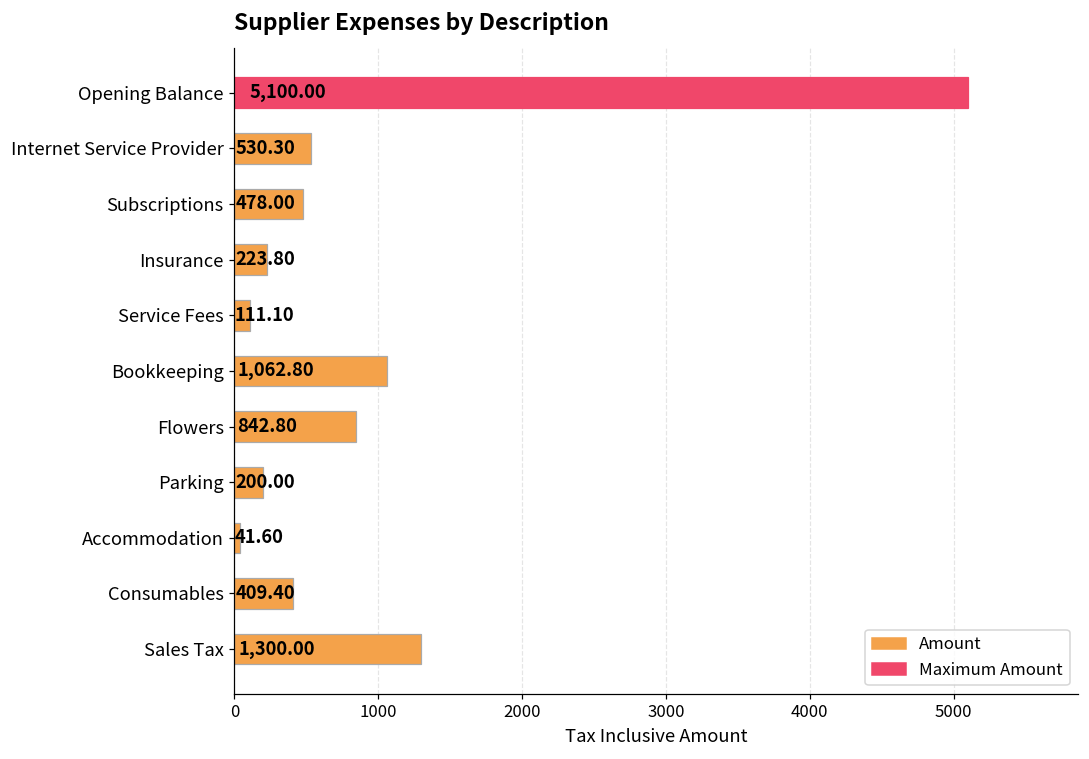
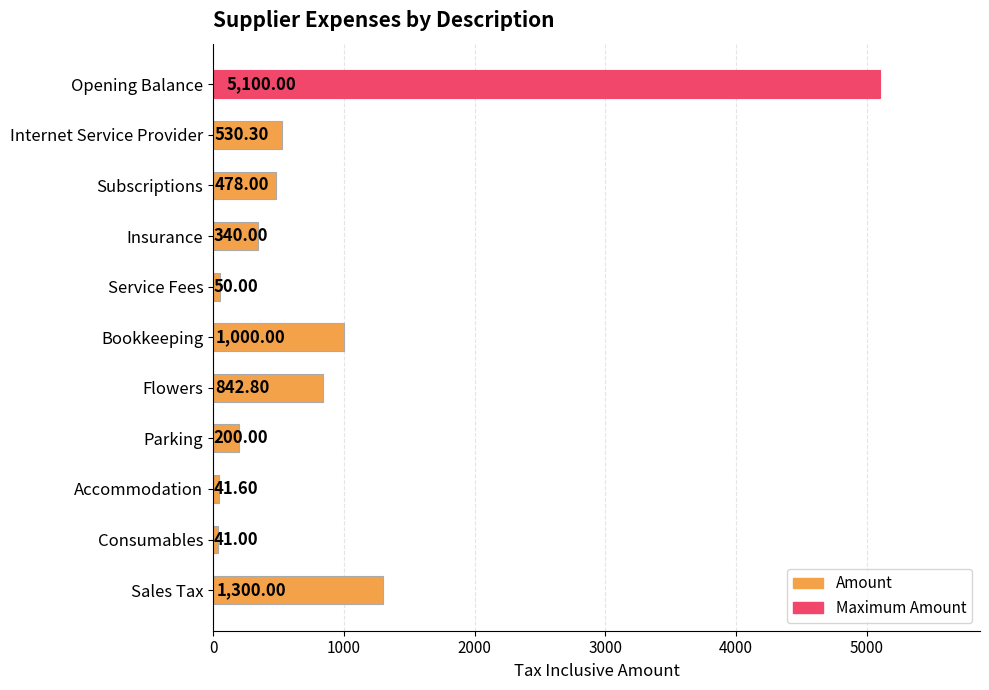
  {
    "Opening Balance": "5,100.00",
    "Internet Service Provider": "530.30",
    "Subscriptions": "478.00",
-   "Insurance": "223.80",
-   "Service Fees": "111.10",
-   "Bookkeeping": "1,062.80",
+   "Insurance": "340.00",
+   "Service Fees": "50.00",
+   "Bookkeeping": "1,000.00",
    "Flowers": "842.80",
    "Parking": "200.00",
    "Accommodation": "41.60",
-   "Consumables": "409.40",
+   "Consumables": "41.00",
    "Sales Tax": "1,300.00"
  }
